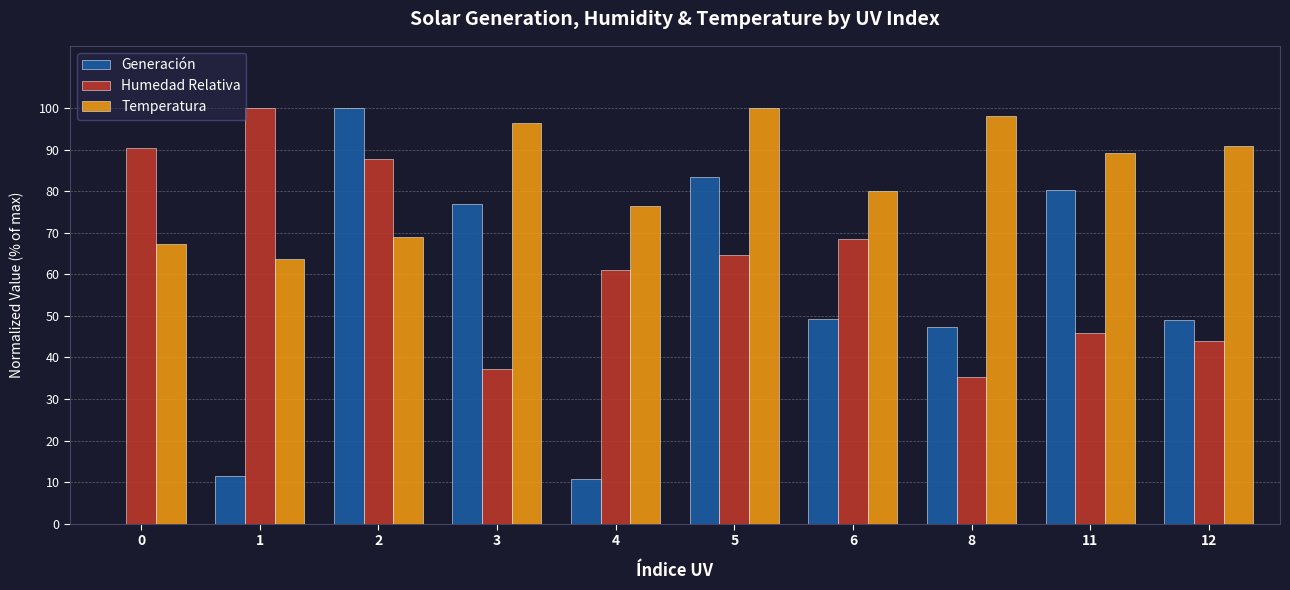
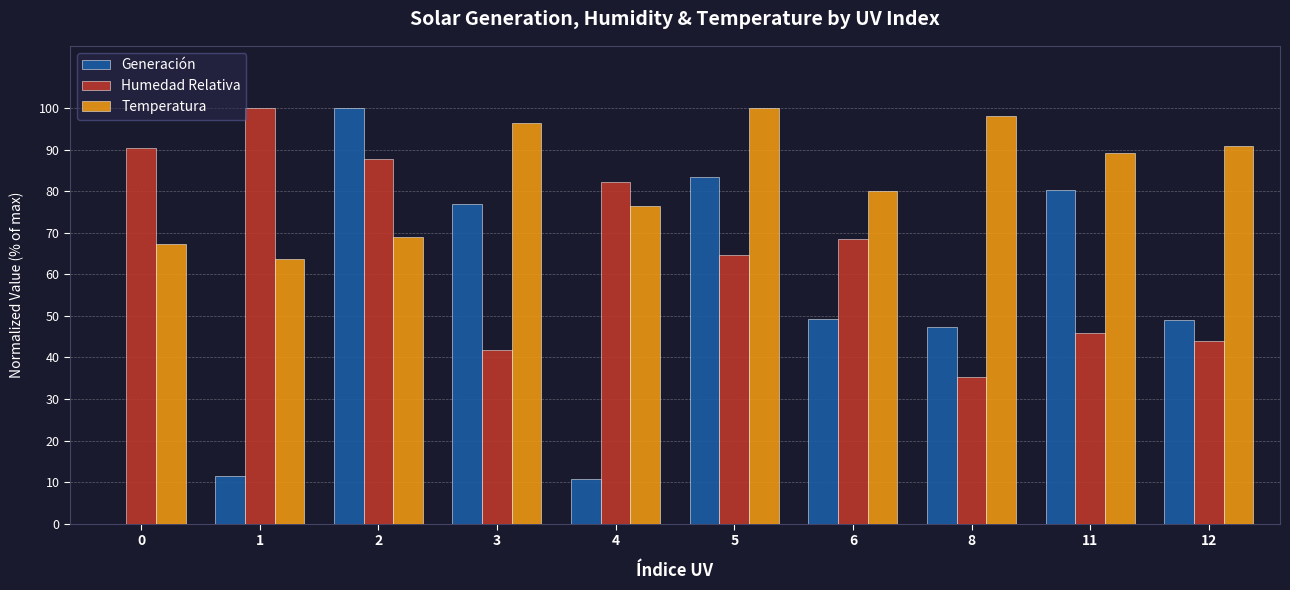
  {
    "Generación": {
      "0": 0,
      "1": 12,
      "2": 100,
      "3": 77,
      "4": 11,
      "5": 83,
      "6": 49,
      "8": 47,
      "11": 80,
      "12": 49
    },
    "Humedad Relativa": {
      "0": 90,
      "1": 100,
      "2": 88,
-     "3": 37,
-     "4": 61,
+     "3": 42,
+     "4": 82,
      "5": 65,
      "6": 68,
      "8": 35,
      "11": 46,
      "12": 44
    },
    "Temperatura": {
      "0": 67,
      "1": 64,
      "2": 69,
      "3": 96,
      "4": 76,
      "5": 100,
      "6": 80,
      "8": 98,
      "11": 89,
      "12": 91
    }
  }
